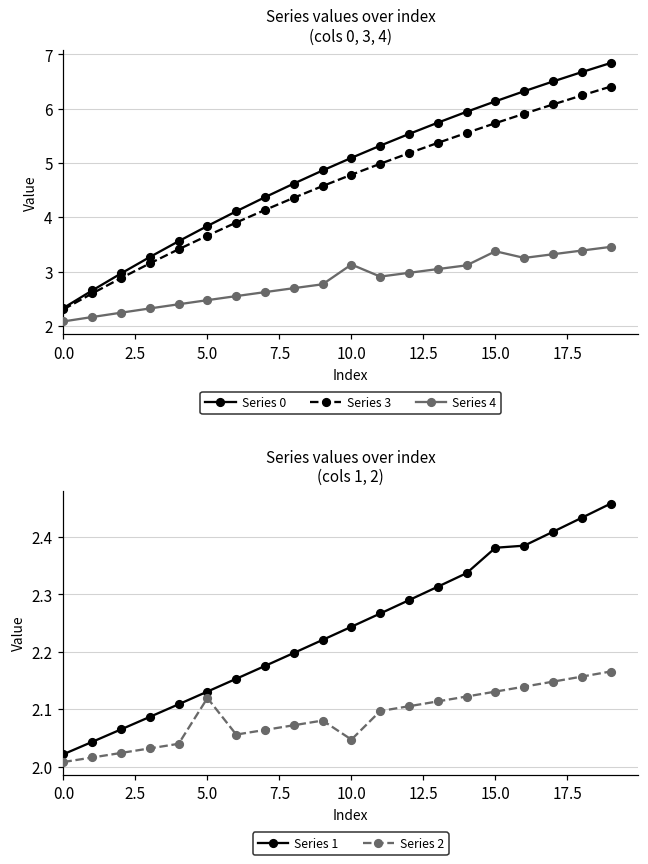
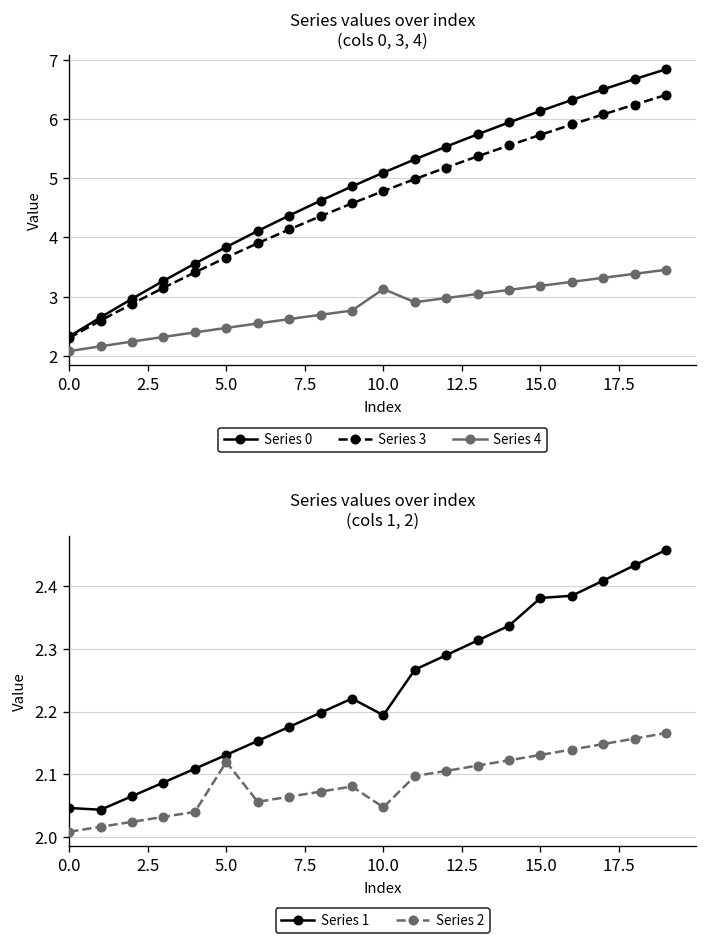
  {
    "Series values over index (cols 0, 3, 4)": {
      "Series 4": {
        "0.0": 2.1,
        "5.0": 2.5,
        "10.0": 3.1,
-       "15.0": 3.4
+       "15.0": 3.2
      }
    },
    "Series values over index (cols 1, 2)": {
      "Series 1": {
-       "0.0": 2.02,
+       "0.0": 2.05,
        "5.0": 2.13,
-       "10.0": 2.24,
+       "10.0": 2.19,
        "15.0": 2.38
      },
      "Series 2": {
        "0.0": 2.01,
        "5.0": 2.12,
        "10.0": 2.05,
        "15.0": 2.13
      }
    }
  }
